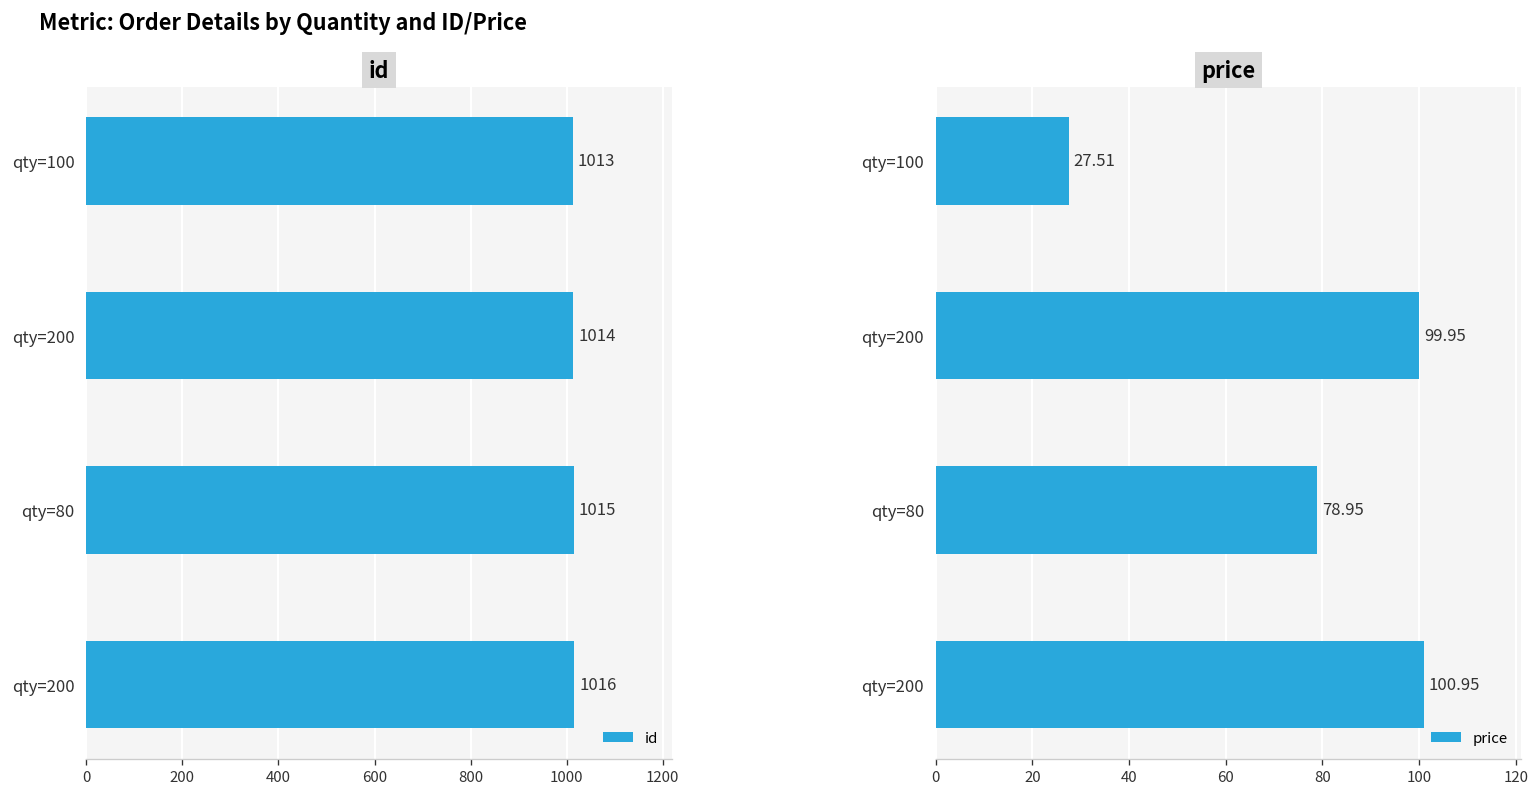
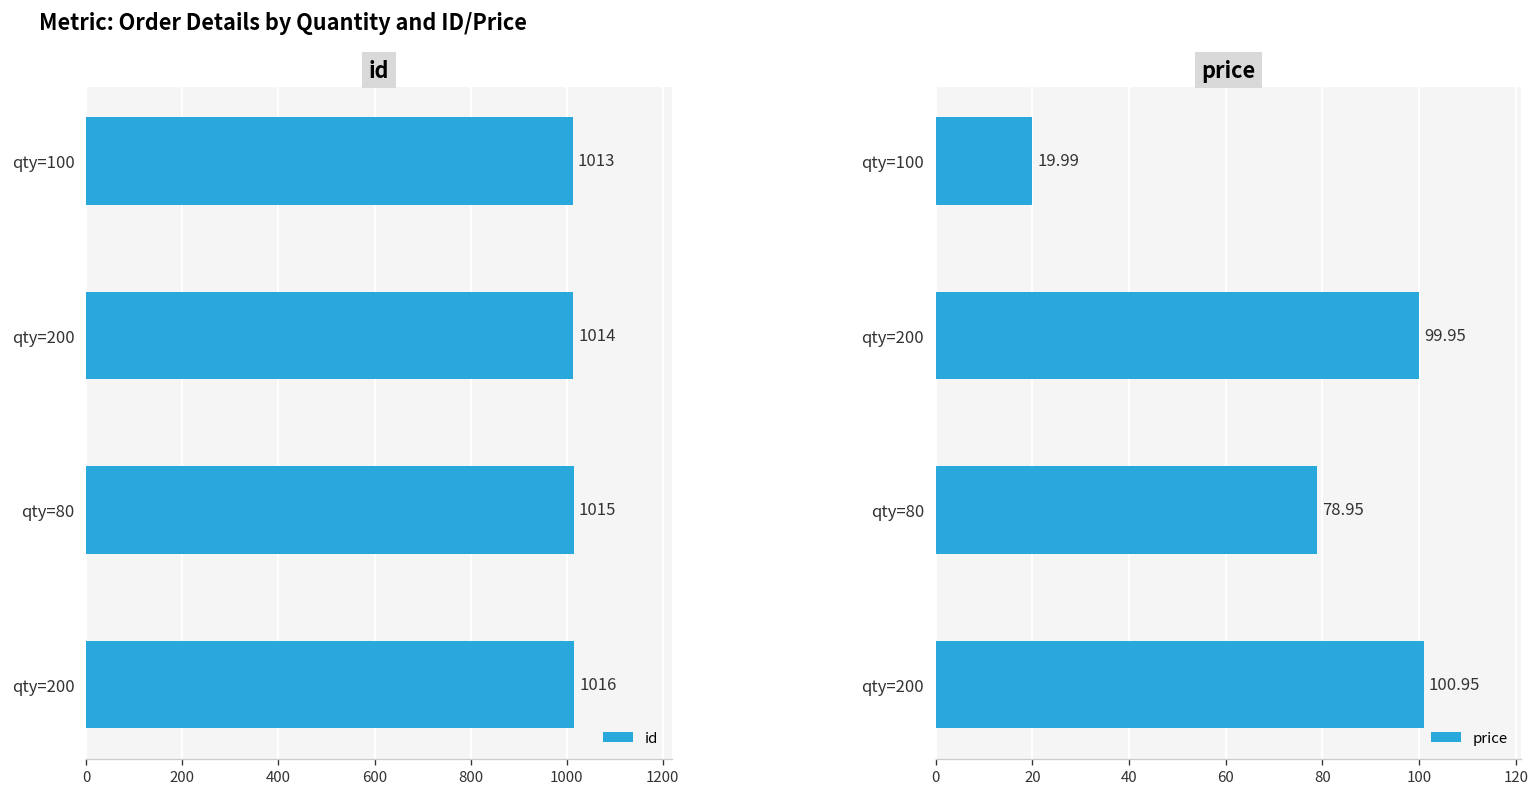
  {
    "id": {
      "qty=100": 1013,
      "qty=80": 1015
    },
    "price": {
-     "qty=100": 27.51,
+     "qty=100": 19.99,
      "qty=80": 78.95
    }
  }
